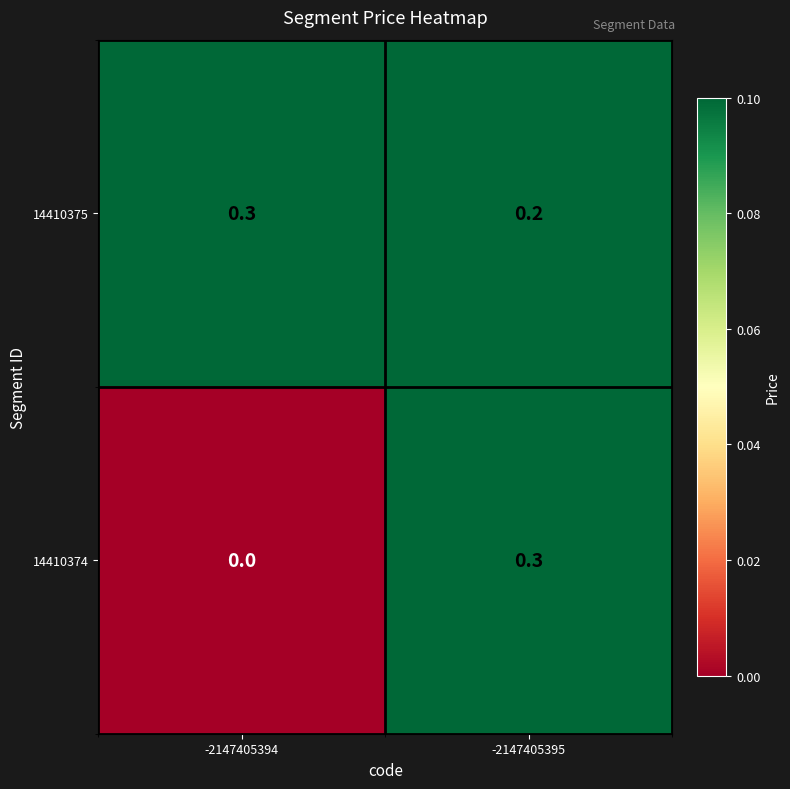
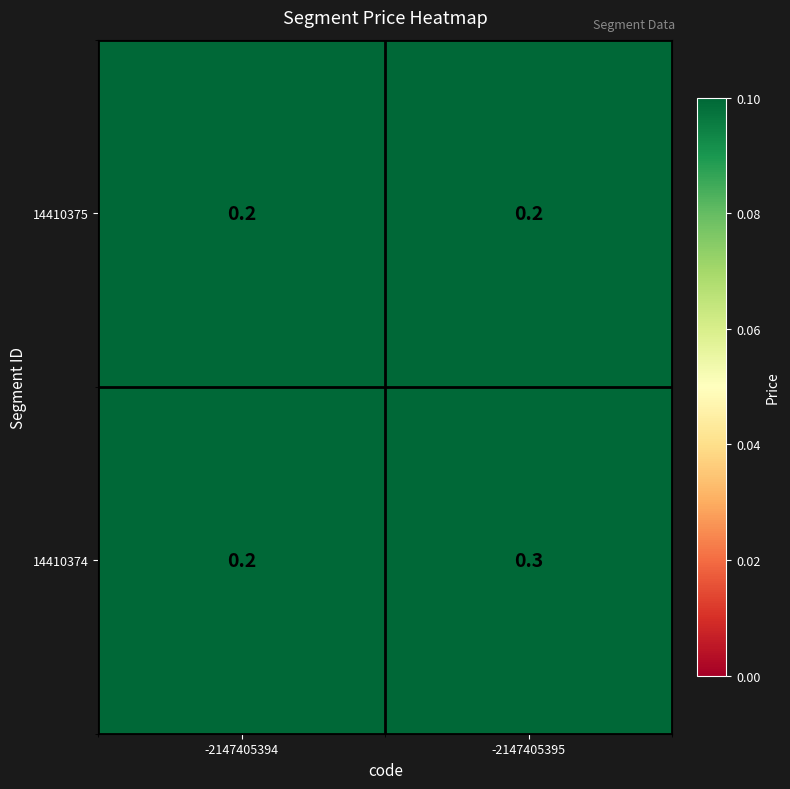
  {
    "14410375": {
-     "-2147405394": 0.3,
+     "-2147405394": 0.2,
      "-2147405395": 0.2
    },
    "14410374": {
-     "-2147405394": 0.0,
+     "-2147405394": 0.2,
      "-2147405395": 0.3
    }
  }
